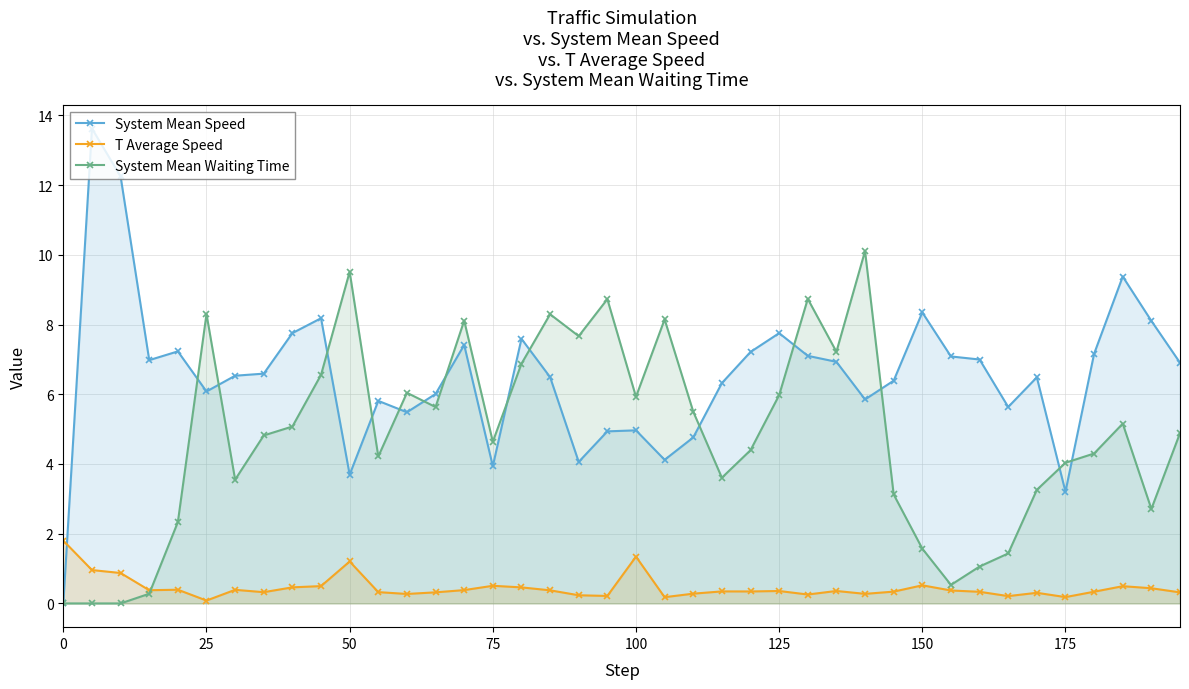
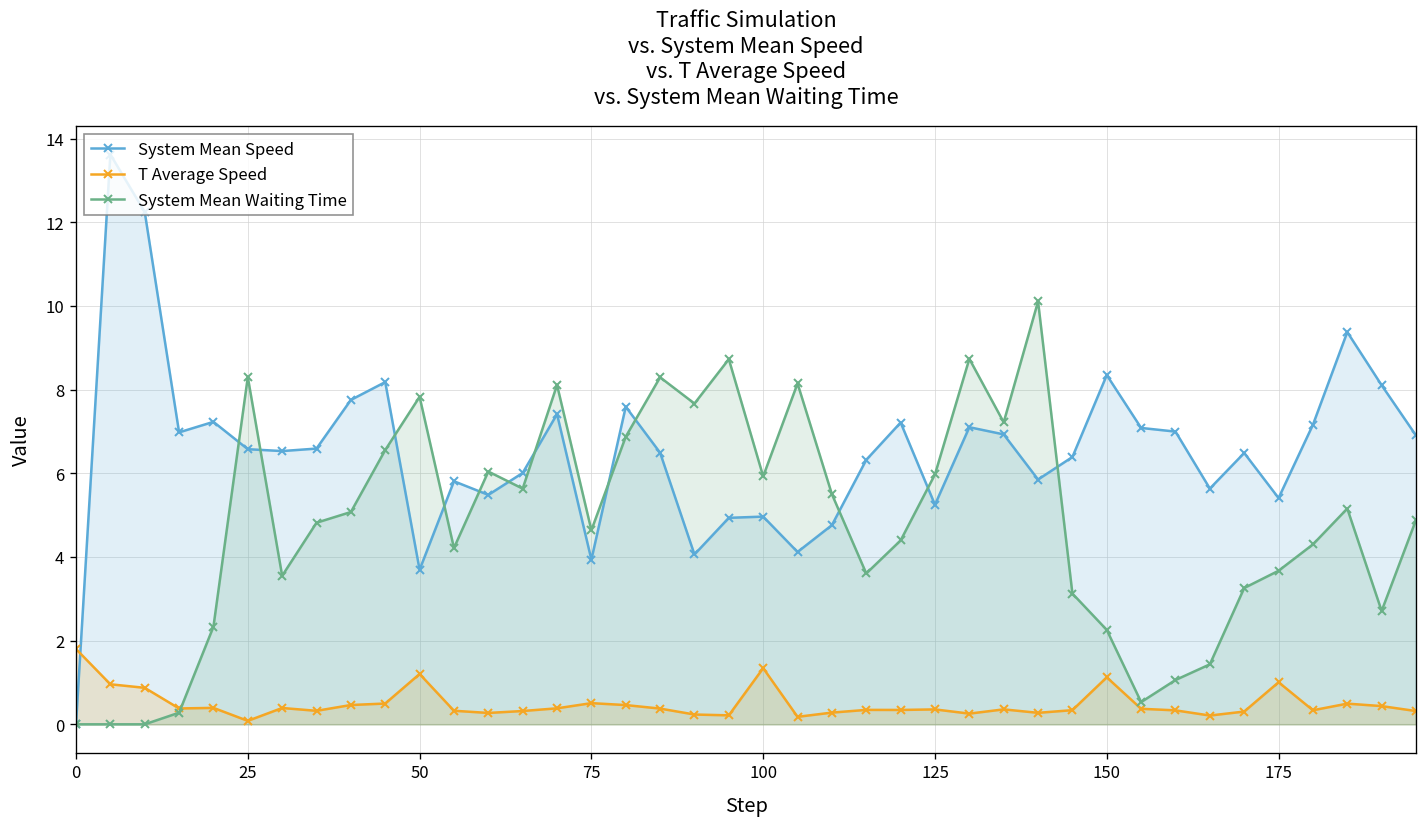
  {
    "System Mean Speed": {
-     "25": 6.1,
+     "25": 6.6,
      "50": 3.7,
      "75": 3.9,
      "100": 5.0,
-     "125": 7.8,
+     "125": 5.2,
      "150": 8.3,
-     "175": 3.2
+     "175": 5.4
    },
    "T Average Speed": {
      "0": 1.8,
      "25": 0.1,
      "50": 1.2,
      "75": 0.5,
      "100": 1.3,
      "125": 0.4,
-     "150": 0.5,
-     "175": 0.2
+     "150": 1.1,
+     "175": 1.0
    },
    "System Mean Waiting Time": {
      "25": 8.3,
-     "50": 9.5,
+     "50": 7.8,
      "75": 4.6,
      "100": 5.9,
      "125": 6.0,
-     "150": 1.6,
-     "175": 4.0
+     "150": 2.3,
+     "175": 3.7
    }
  }
